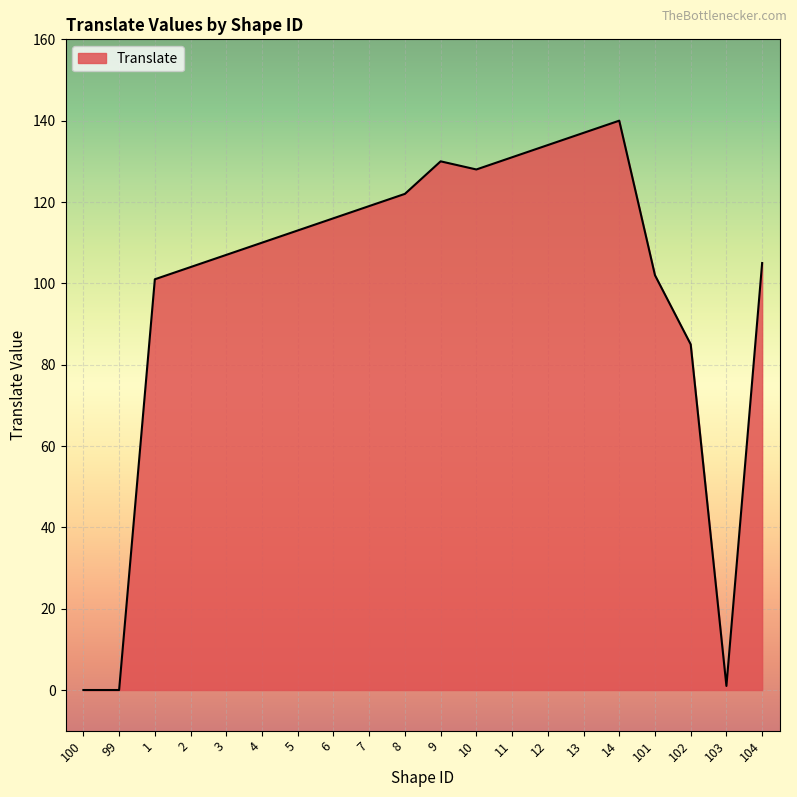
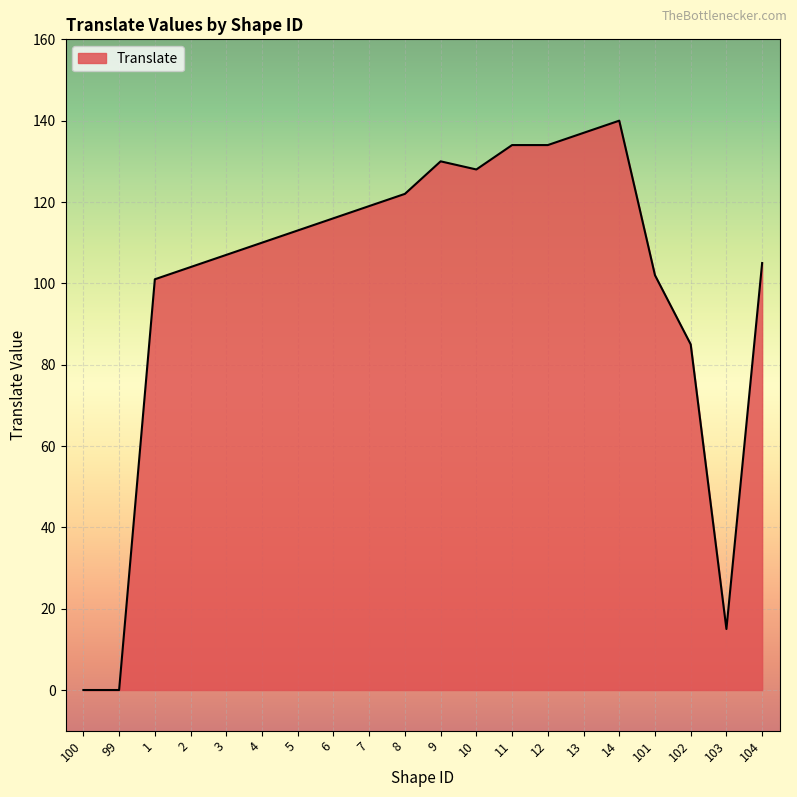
  {
    "100": 0,
    "99": 0,
    "1": 101,
    "2": 104,
    "3": 107,
    "4": 110,
    "5": 113,
    "6": 116,
    "7": 119,
    "8": 122,
    "9": 130,
    "10": 128,
-   "11": 131,
+   "11": 134,
    "12": 134,
    "13": 137,
    "14": 140,
    "101": 102,
    "102": 85,
-   "103": 1,
+   "103": 15,
    "104": 105
  }
